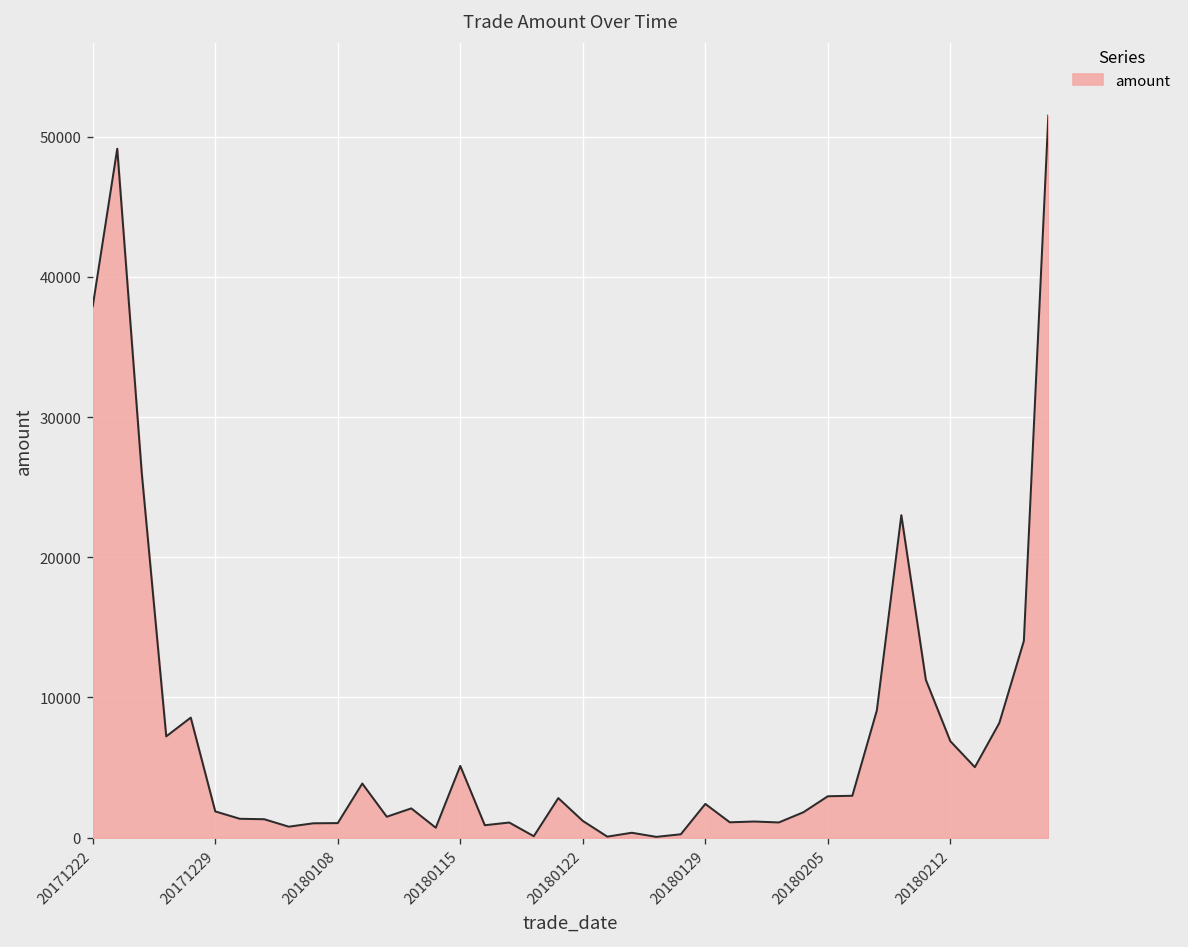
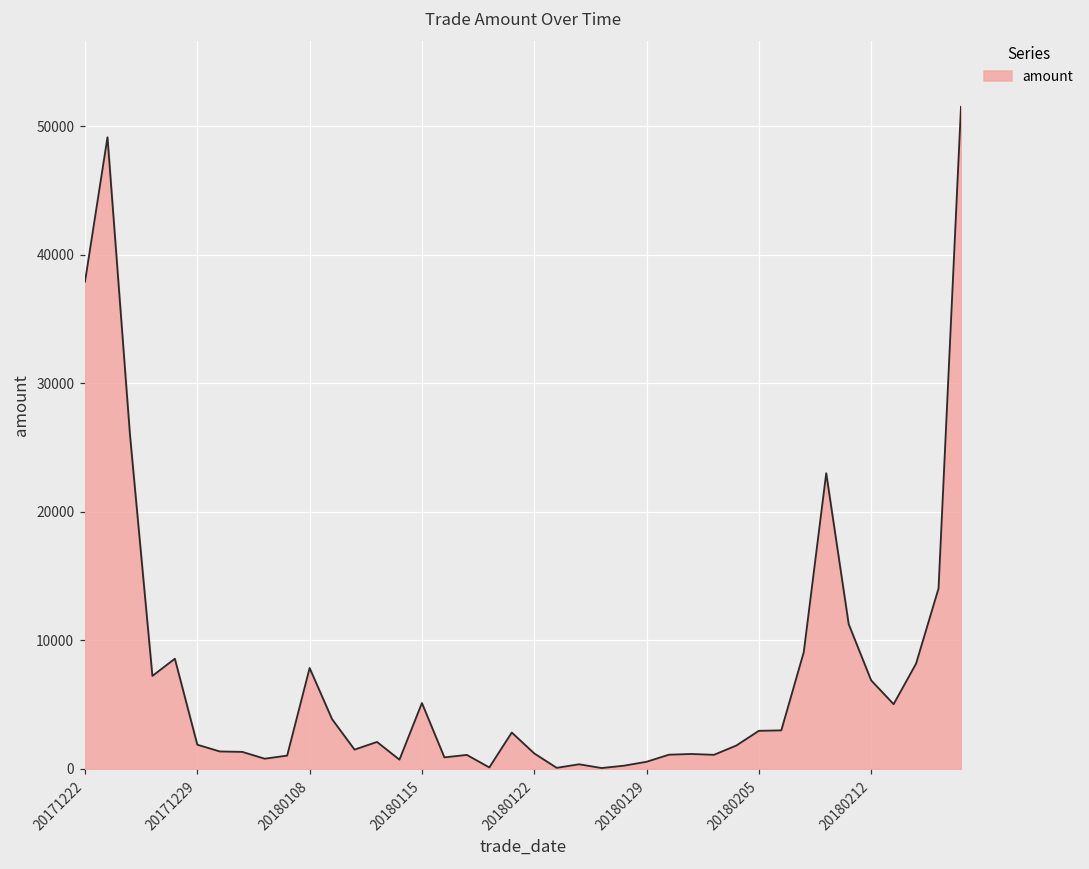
  {
    "20171222": 37900,
    "20171229": 1900,
-   "20180108": 1000,
+   "20180108": 7800,
    "20180115": 5100,
    "20180122": 1200,
-   "20180129": 2400,
+   "20180129": 500,
    "20180205": 3000,
    "20180212": 6900
  }
